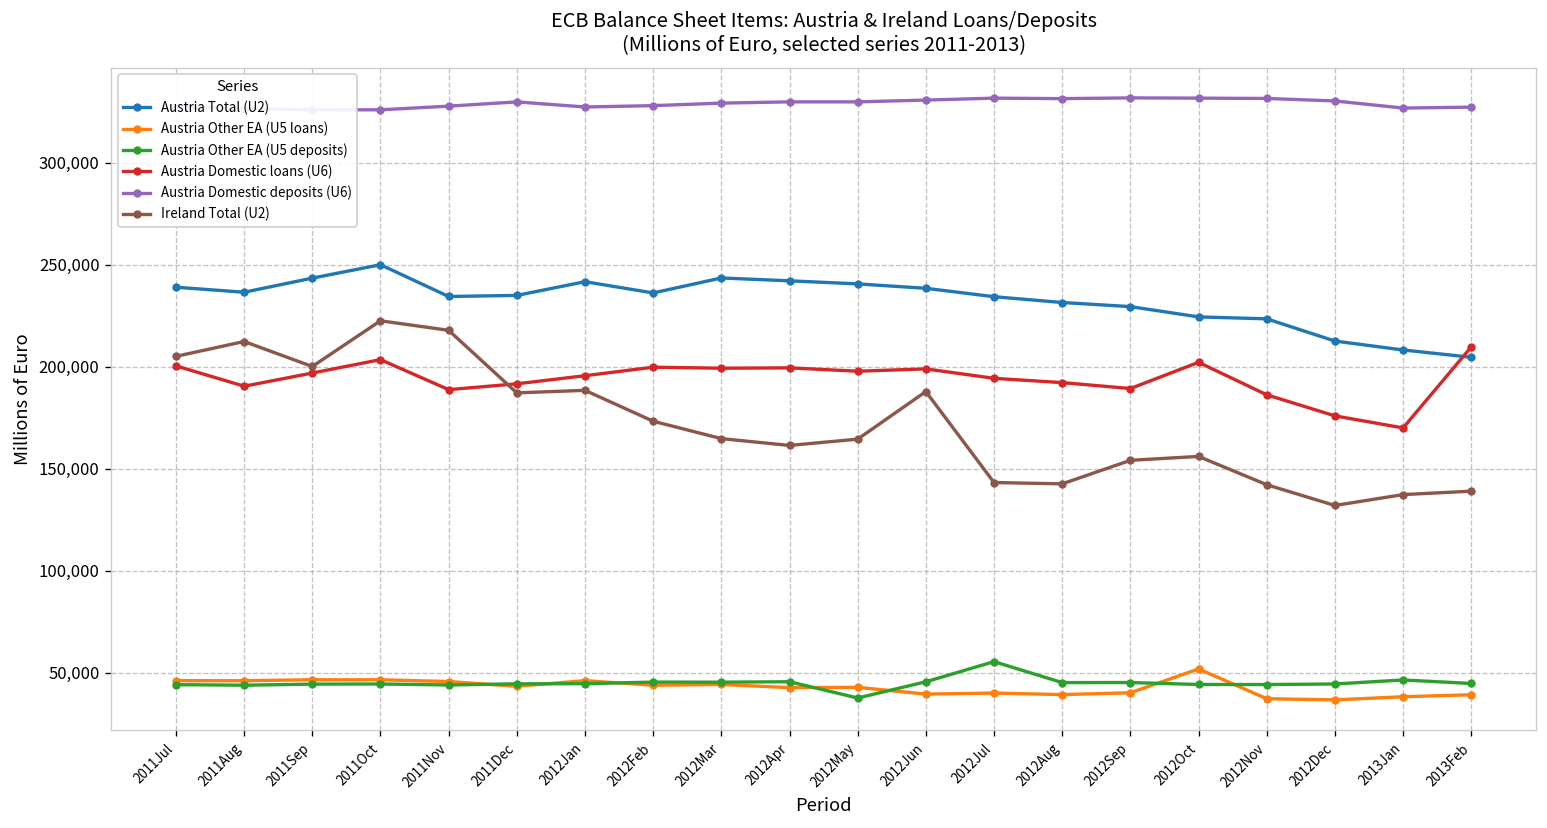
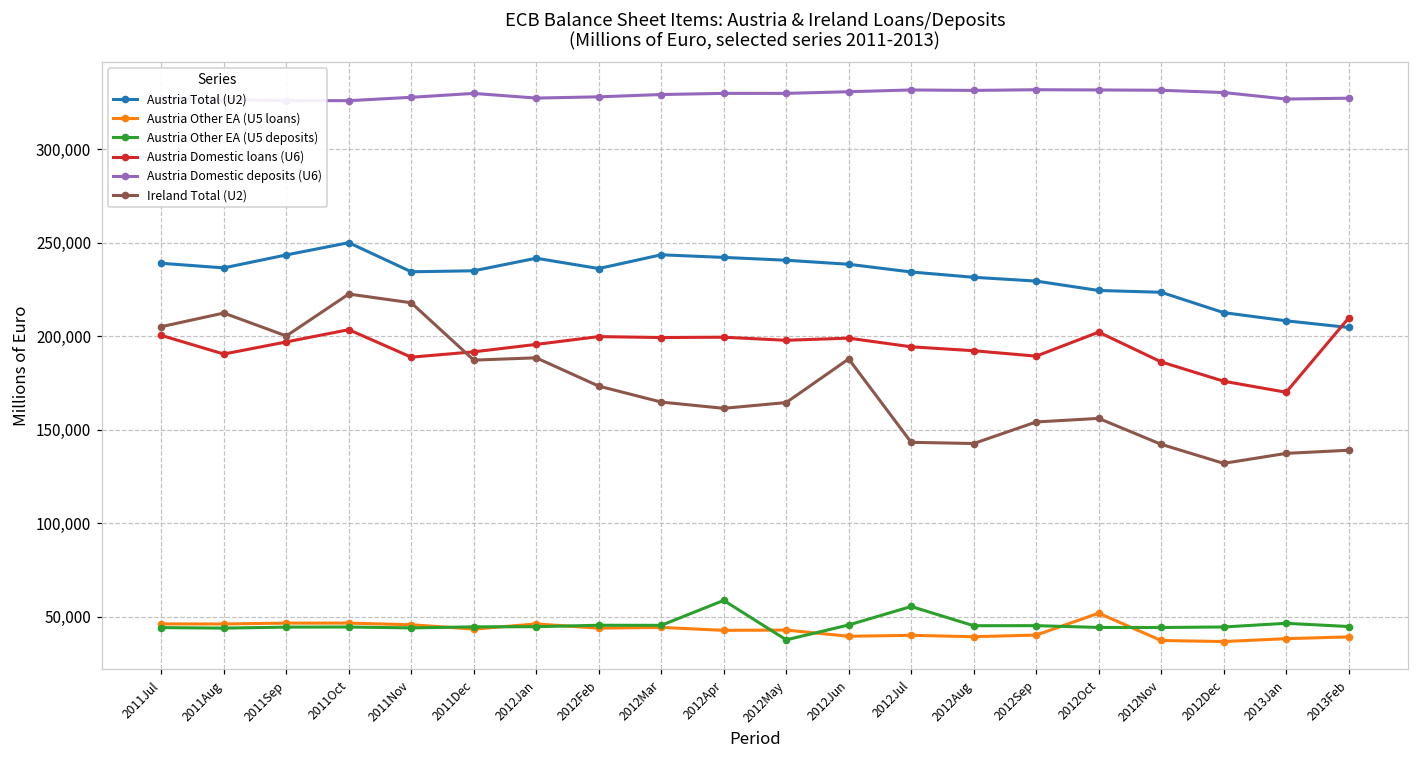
  {
    "Austria Total (U2)": {
      "2011Jul": "239,000",
      "2011Aug": "237,000",
      "2011Sep": "244,000",
      "2011Oct": "250,000",
      "2011Nov": "234,000",
      "2011Dec": "235,000",
      "2012Jan": "242,000",
      "2012Feb": "236,000",
      "2012Mar": "244,000",
      "2012Apr": "242,000",
      "2012May": "241,000",
      "2012Jun": "239,000",
      "2012Jul": "234,000",
      "2012Aug": "232,000",
      "2012Sep": "230,000",
      "2012Oct": "224,000",
      "2012Nov": "224,000",
      "2012Dec": "213,000",
      "2013Jan": "208,000",
      "2013Feb": "205,000"
    },
    "Austria Other EA (U5 loans)": {
      "2011Jul": "46,000",
      "2011Aug": "46,000",
      "2011Sep": "47,000",
      "2011Oct": "47,000",
      "2011Nov": "46,000",
      "2012Feb": "44,000",
      "2012Apr": "43,000",
      "2012May": "43,000",
      "2012Jun": "40,000",
      "2012Jul": "40,000",
      "2012Aug": "39,000",
      "2012Sep": "40,000",
      "2012Oct": "52,000",
      "2012Nov": "37,000",
      "2012Dec": "37,000",
      "2013Jan": "38,000",
      "2013Feb": "39,000"
    },
    "Austria Other EA (U5 deposits)": {
      "2011Jul": "44,000",
      "2011Aug": "44,000",
      "2011Sep": "44,000",
      "2011Oct": "44,000",
      "2011Nov": "44,000",
      "2012Feb": "45,000",
-     "2012Apr": "46,000",
+     "2012Apr": "59,000",
      "2012May": "38,000",
      "2012Jun": "46,000",
      "2012Jul": "55,000",
      "2012Aug": "45,000",
      "2012Sep": "45,000",
      "2012Oct": "44,000",
      "2012Nov": "44,000",
      "2012Dec": "44,000",
      "2013Jan": "46,000",
      "2013Feb": "45,000"
    },
    "Austria Domestic loans (U6)": {
      "2011Jul": "200,000",
      "2011Aug": "190,000",
      "2011Sep": "197,000",
      "2011Oct": "204,000",
      "2011Nov": "189,000",
      "2011Dec": "192,000",
      "2012Jan": "196,000",
      "2012Feb": "200,000",
      "2012Mar": "199,000",
      "2012Apr": "199,000",
      "2012May": "198,000",
      "2012Jun": "199,000",
      "2012Jul": "194,000",
      "2012Aug": "192,000",
      "2012Sep": "189,000",
      "2012Oct": "202,000",
      "2012Nov": "186,000",
      "2012Dec": "176,000",
      "2013Jan": "170,000",
      "2013Feb": "210,000"
    },
    "Austria Domestic deposits (U6)": {
      "2011Oct": "326,000",
      "2011Nov": "328,000",
      "2011Dec": "330,000",
      "2012Jan": "327,000",
      "2012Feb": "328,000",
      "2012Mar": "329,000",
      "2012Apr": "330,000",
      "2012May": "330,000",
      "2012Jun": "331,000",
      "2012Jul": "332,000",
      "2012Aug": "332,000",
      "2012Sep": "332,000",
      "2012Oct": "332,000",
      "2012Nov": "332,000",
      "2012Dec": "330,000",
      "2013Jan": "327,000",
      "2013Feb": "327,000"
    },
    "Ireland Total (U2)": {
      "2011Jul": "205,000",
      "2011Aug": "212,000",
      "2011Sep": "200,000",
      "2011Oct": "223,000",
      "2011Nov": "218,000",
      "2011Dec": "187,000",
      "2012Jan": "188,000",
      "2012Feb": "173,000",
      "2012Mar": "165,000",
      "2012Apr": "161,000",
      "2012May": "165,000",
      "2012Jun": "188,000",
      "2012Jul": "143,000",
      "2012Aug": "143,000",
      "2012Sep": "154,000",
      "2012Oct": "156,000",
      "2012Nov": "142,000",
      "2012Dec": "132,000",
      "2013Jan": "137,000",
      "2013Feb": "139,000"
    }
  }
